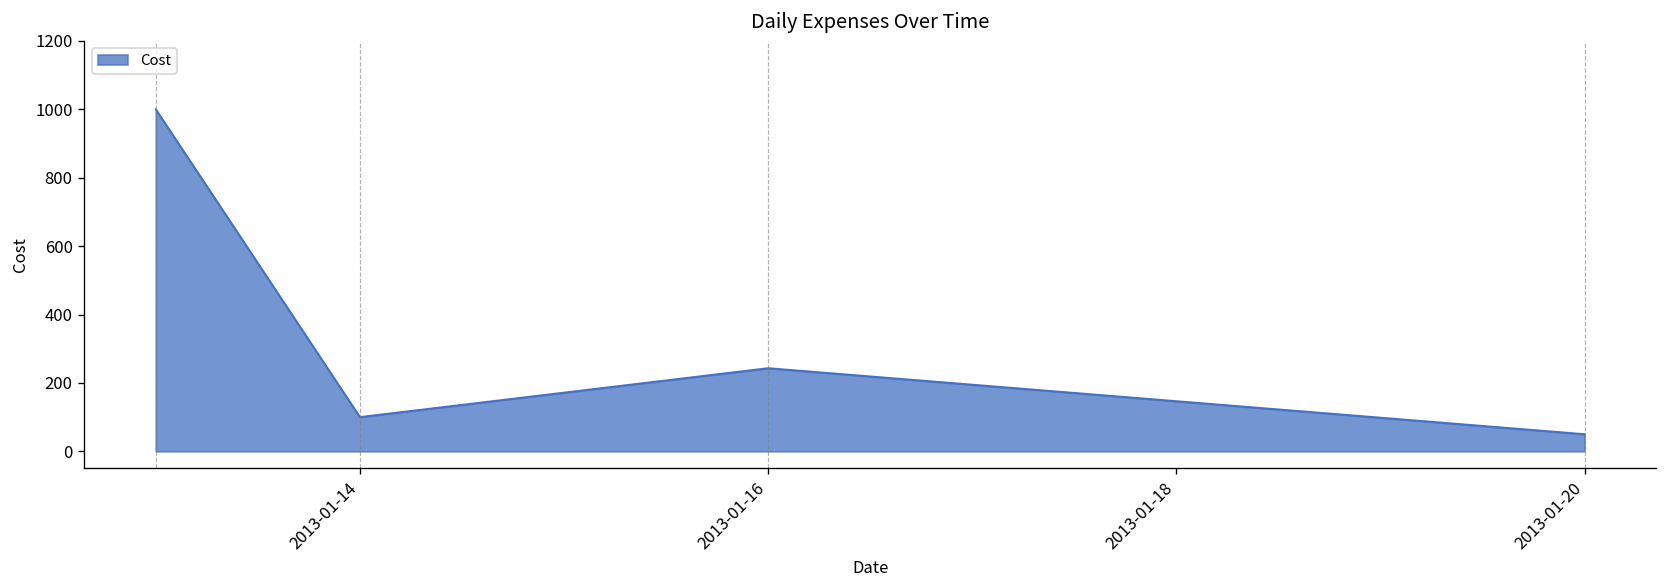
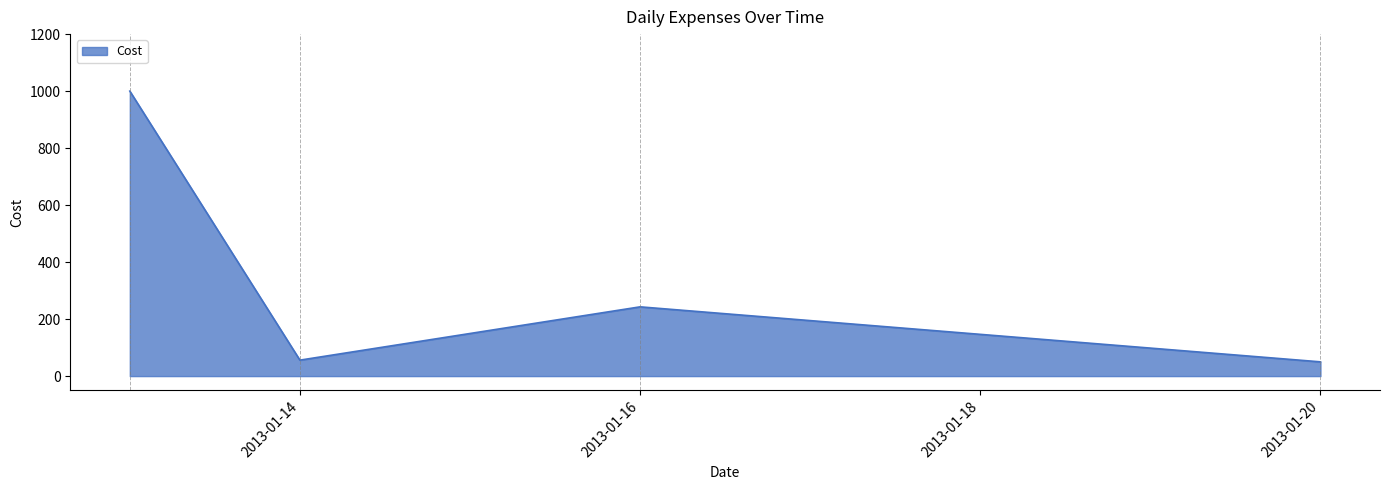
  {
-   "2013-01-14": 100,
+   "2013-01-14": 60,
    "2013-01-16": 240,
    "2013-01-20": 50
  }
